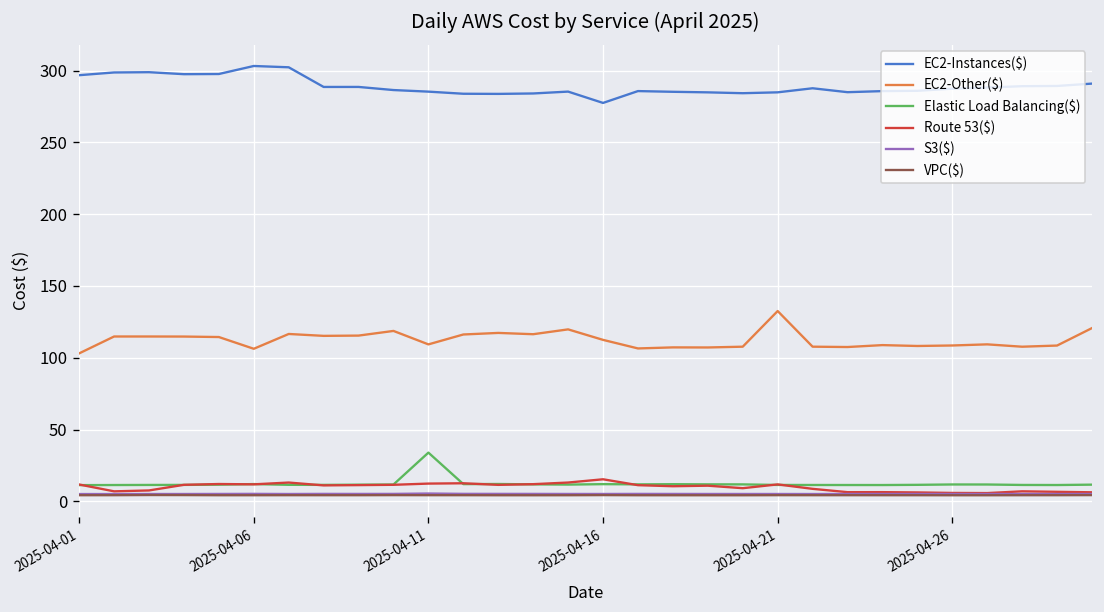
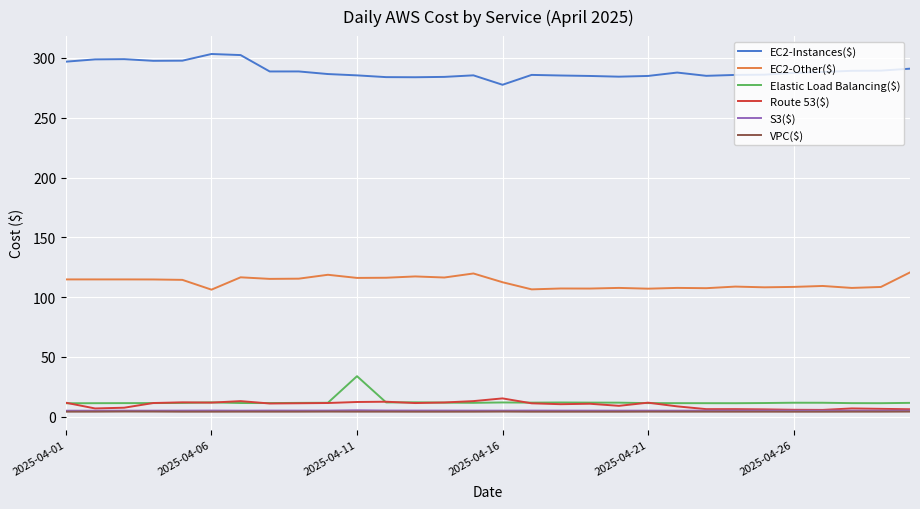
  {
    "EC2-Instances($)": {
      "2025-04-01": 297,
      "2025-04-06": 303,
      "2025-04-11": 285,
      "2025-04-16": 278,
      "2025-04-21": 285
    },
    "EC2-Other($)": {
-     "2025-04-01": 103,
+     "2025-04-01": 115,
      "2025-04-06": 106,
-     "2025-04-11": 109,
+     "2025-04-11": 116,
      "2025-04-16": 112,
-     "2025-04-21": 133,
+     "2025-04-21": 107,
      "2025-04-26": 109
    },
    "Elastic Load Balancing($)": {
      "2025-04-11": 34,
      "2025-04-16": 12,
      "2025-04-26": 12
    },
    "Route 53($)": {
      "2025-04-11": 12,
      "2025-04-16": 15
    }
  }
